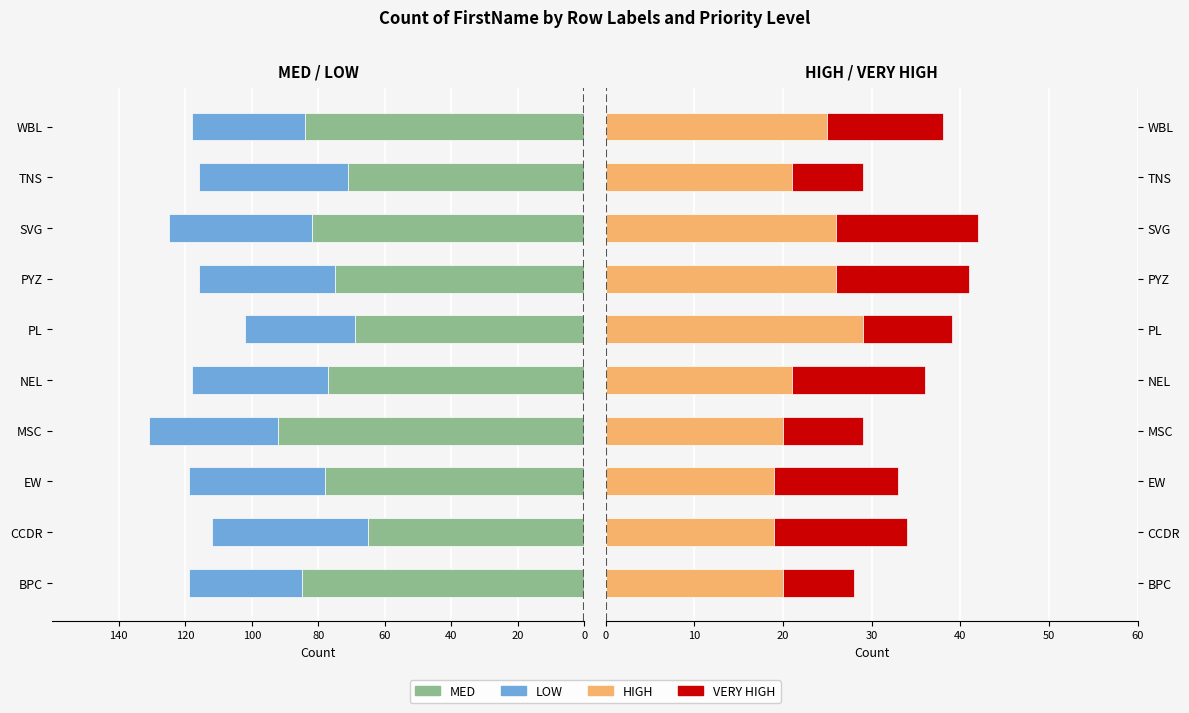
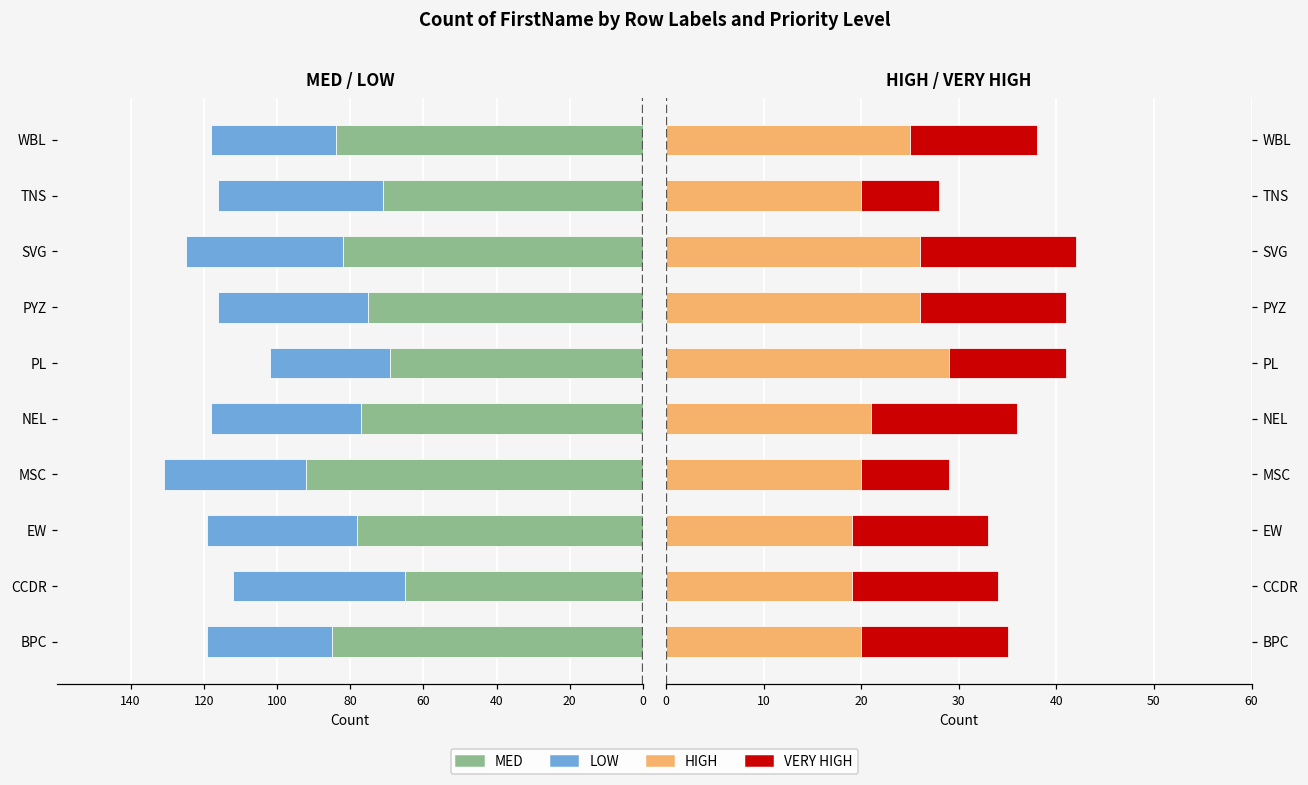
  {
    "HIGH / VERY HIGH": {
      "HIGH": {
        "WBL": 25,
-       "TNS": 21,
+       "TNS": 20,
        "SVG": 26,
        "PYZ": 26,
        "PL": 29,
        "NEL": 21,
        "MSC": 20,
        "EW": 19,
        "CCDR": 19,
        "BPC": 20
      },
      "VERY HIGH": {
        "WBL": 13,
        "TNS": 8,
        "SVG": 16,
        "PYZ": 15,
-       "PL": 10,
+       "PL": 12,
        "NEL": 15,
        "MSC": 9,
        "EW": 14,
        "CCDR": 15,
-       "BPC": 8
+       "BPC": 15
      }
    }
  }
